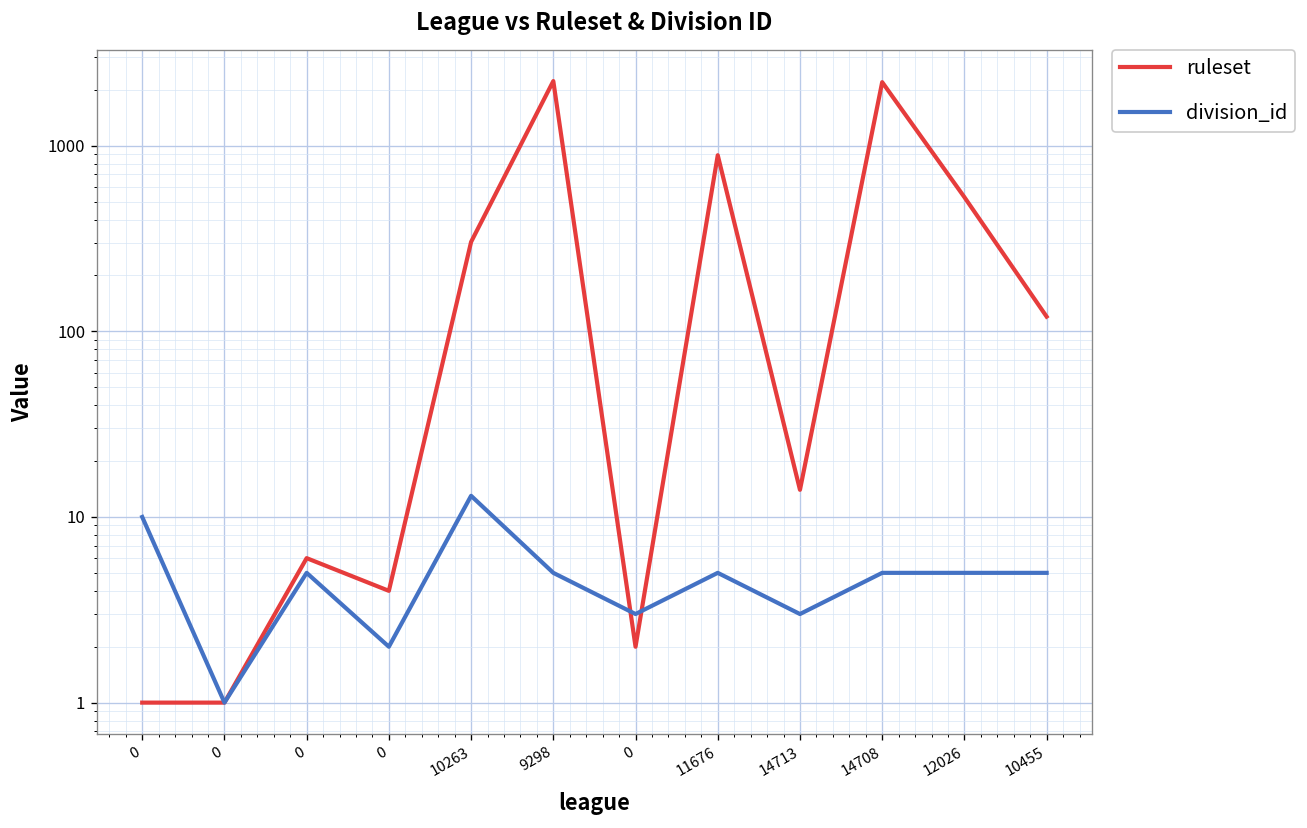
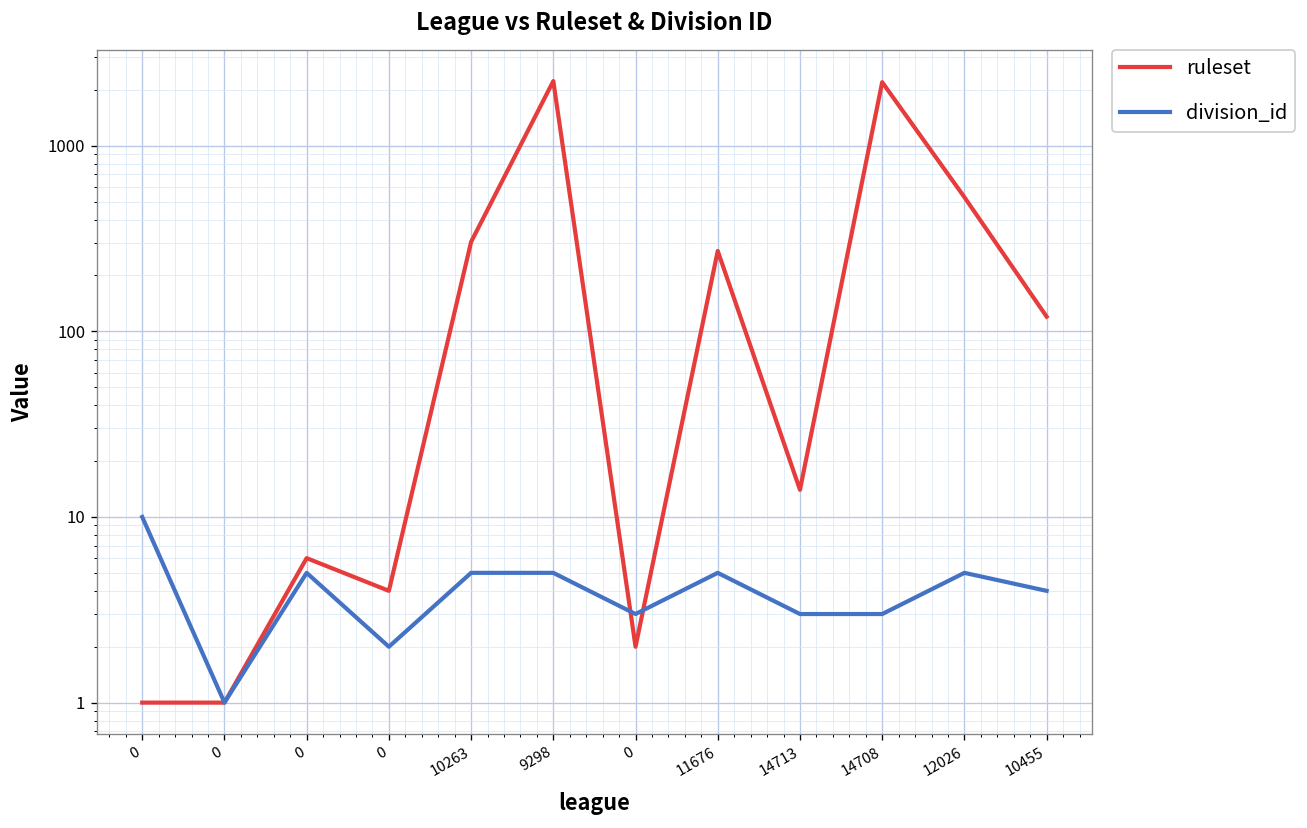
  {
    "ruleset": {
      "10263": 300,
      "9298": 2200,
-     "11676": 900,
+     "11676": 270,
      "14713": 14,
      "14708": 2200,
      "12026": 530,
      "10455": 120
    },
    "division_id": {
-     "10263": 13,
+     "10263": 5,
      "9298": 5,
      "11676": 5,
      "14713": 3,
-     "14708": 5,
+     "14708": 3,
      "12026": 5,
-     "10455": 5
+     "10455": 4
    }
  }
